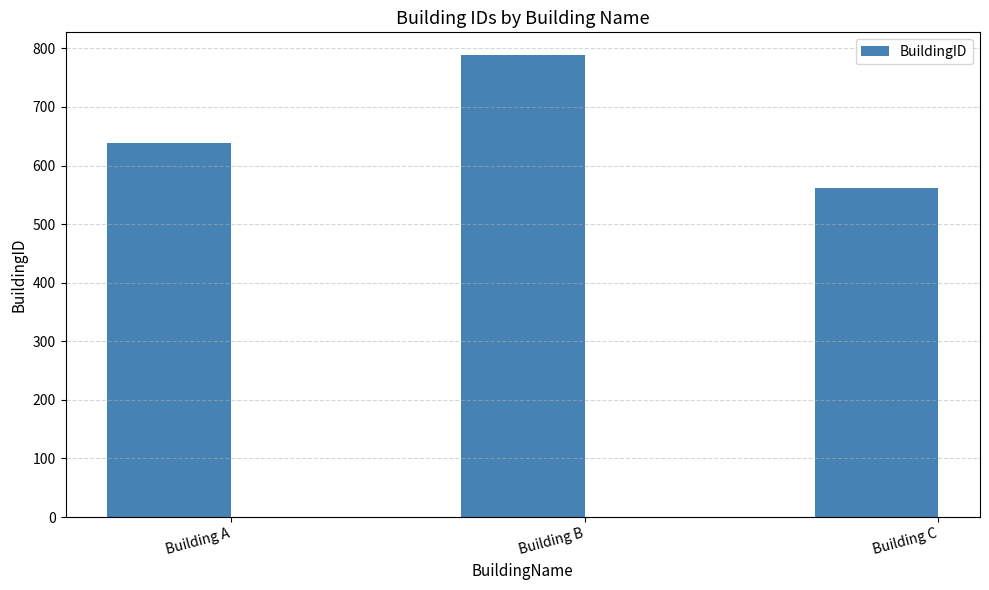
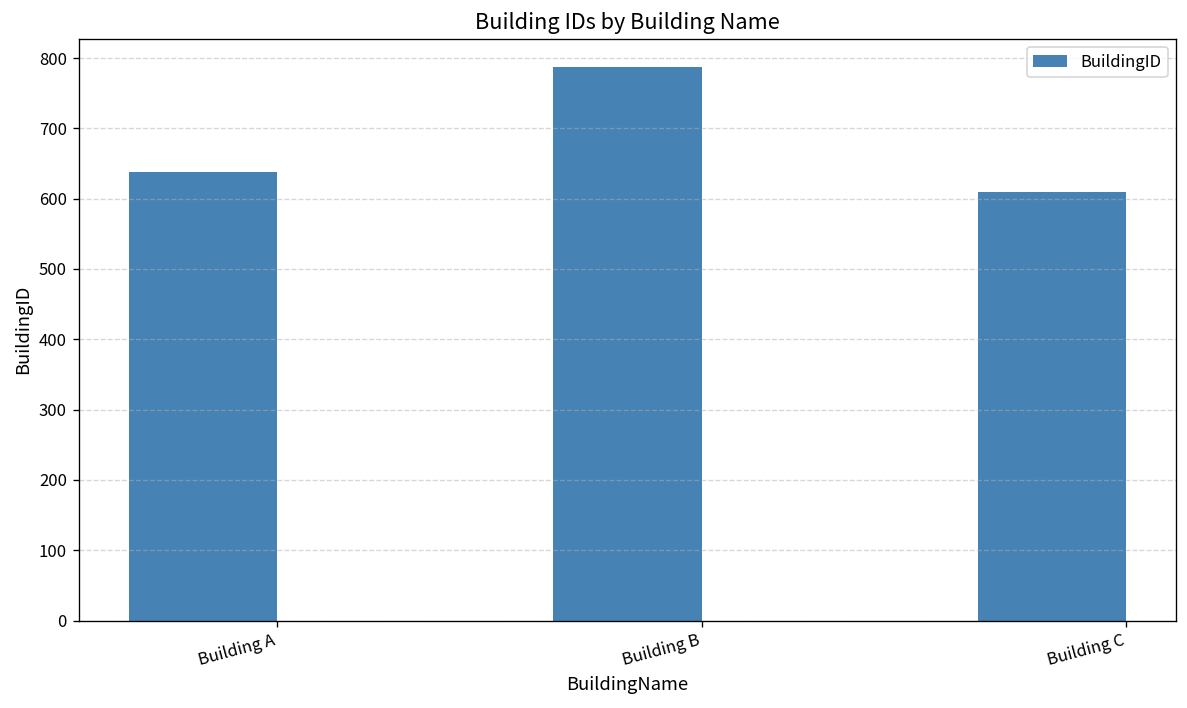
  {
    "Building A": 640,
    "Building B": 790,
-   "Building C": 560
+   "Building C": 610
  }
